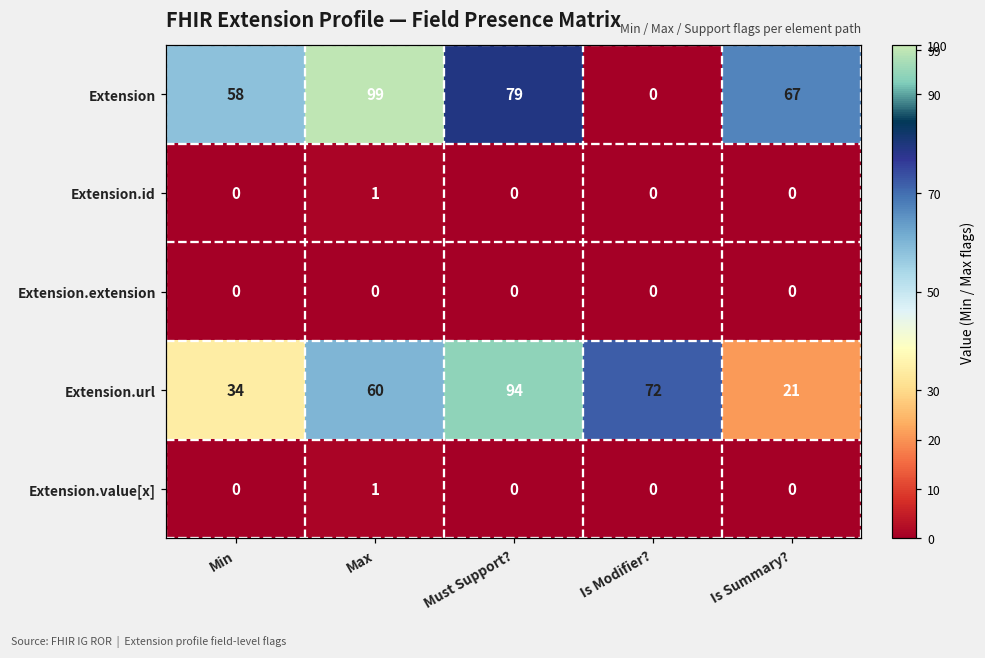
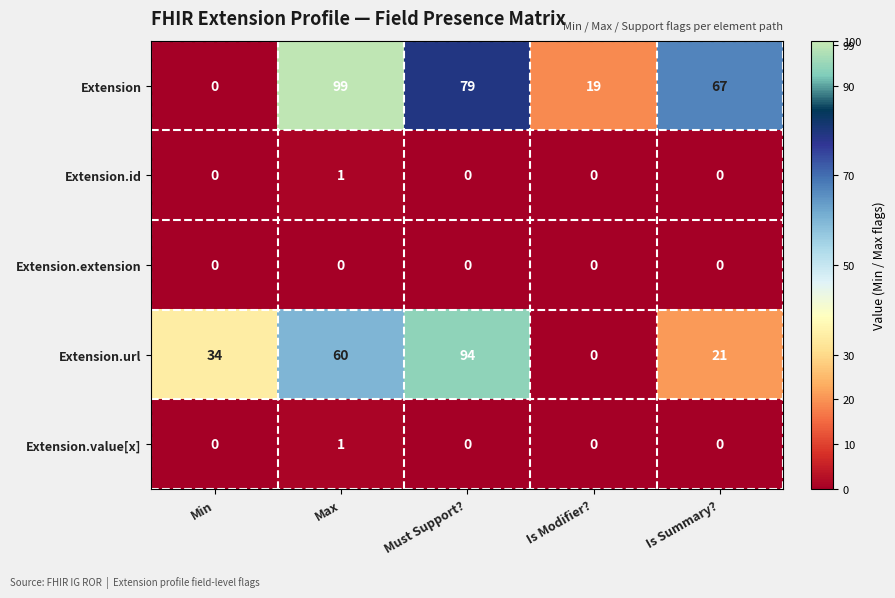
  {
    "Extension": {
-     "Min": 58,
+     "Min": 0,
      "Max": 99,
      "Must Support?": 79,
-     "Is Modifier?": 0,
+     "Is Modifier?": 19,
      "Is Summary?": 67
    },
    "Extension.id": {
      "Min": 0,
      "Max": 1,
      "Must Support?": 0,
      "Is Modifier?": 0,
      "Is Summary?": 0
    },
    "Extension.extension": {
      "Min": 0,
      "Max": 0,
      "Must Support?": 0,
      "Is Modifier?": 0,
      "Is Summary?": 0
    },
    "Extension.url": {
      "Min": 34,
      "Max": 60,
      "Must Support?": 94,
-     "Is Modifier?": 72,
+     "Is Modifier?": 0,
      "Is Summary?": 21
    },
    "Extension.value[x]": {
      "Min": 0,
      "Max": 1,
      "Must Support?": 0,
      "Is Modifier?": 0,
      "Is Summary?": 0
    }
  }
